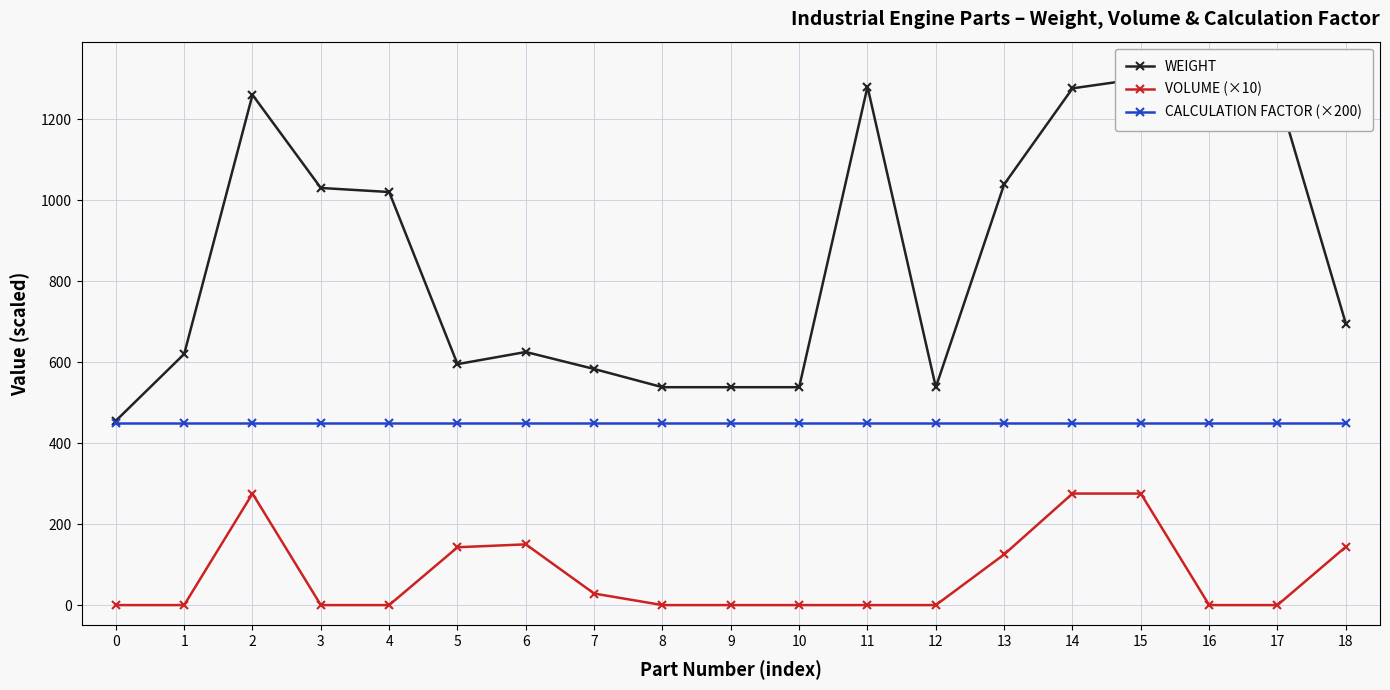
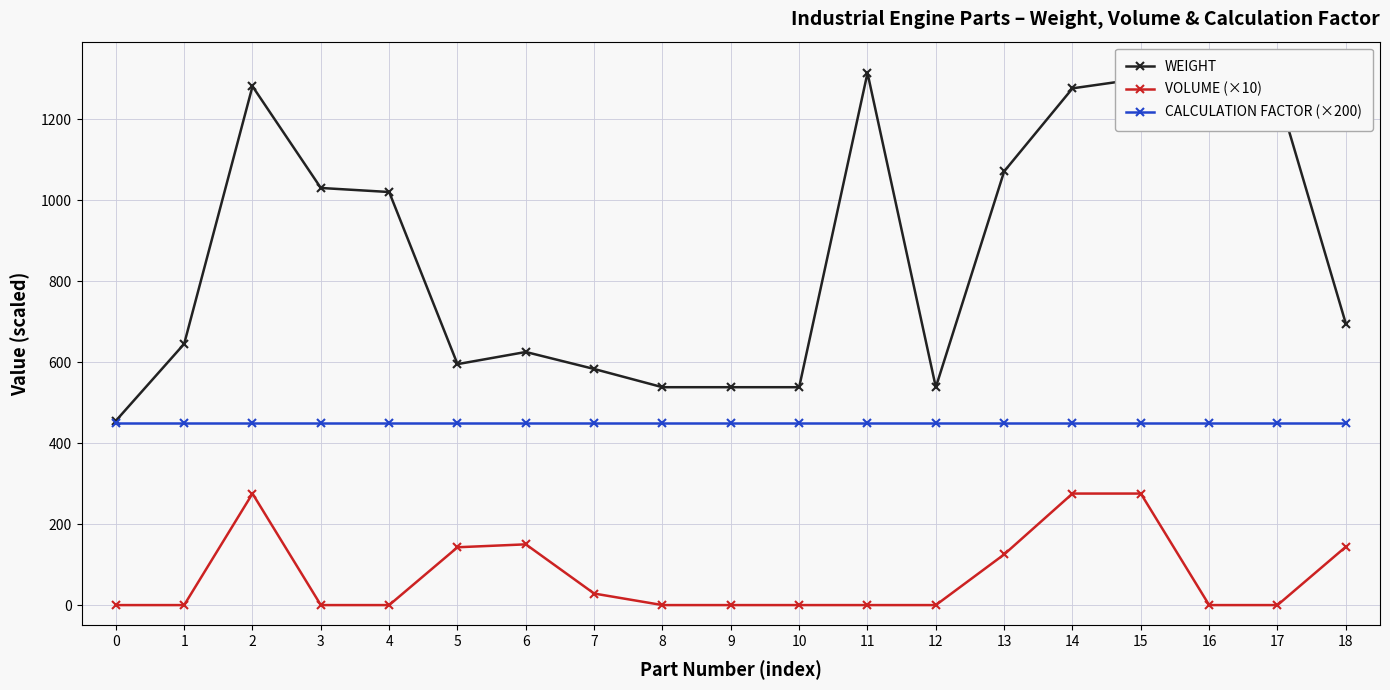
  {
    "WEIGHT": {
-     "1": 620,
-     "2": 1260,
+     "1": 650,
+     "2": 1280,
      "3": 1030,
      "4": 1020,
      "5": 600,
      "6": 630,
      "7": 580,
      "8": 540,
      "9": 540,
      "10": 540,
-     "11": 1280,
+     "11": 1310,
      "12": 540,
-     "13": 1040,
+     "13": 1070,
      "14": 1280,
      "18": 700
    },
    "VOLUME (×10)": {
      "0": 0,
      "1": 0,
      "2": 280,
      "3": 0,
      "4": 0,
      "5": 140,
      "6": 150,
      "7": 30,
      "8": 0,
      "9": 0,
      "10": 0,
      "11": 0,
      "12": 0,
      "13": 130,
      "14": 280,
      "15": 280,
      "16": 0,
      "17": 0,
      "18": 140
    },
    "CALCULATION FACTOR (×200)": {
      "1": 450,
      "2": 450,
      "3": 450,
      "4": 450,
      "5": 450,
      "6": 450,
      "7": 450,
      "8": 450,
      "9": 450,
      "10": 450,
      "11": 450,
      "12": 450,
      "13": 450,
      "14": 450,
      "15": 450,
      "16": 450,
      "17": 450,
      "18": 450
    }
  }
